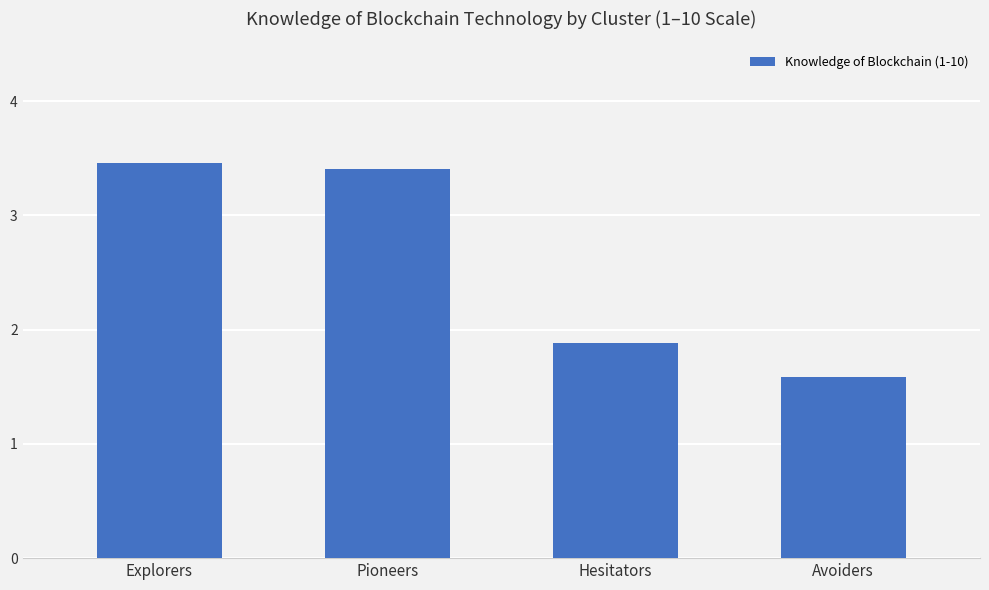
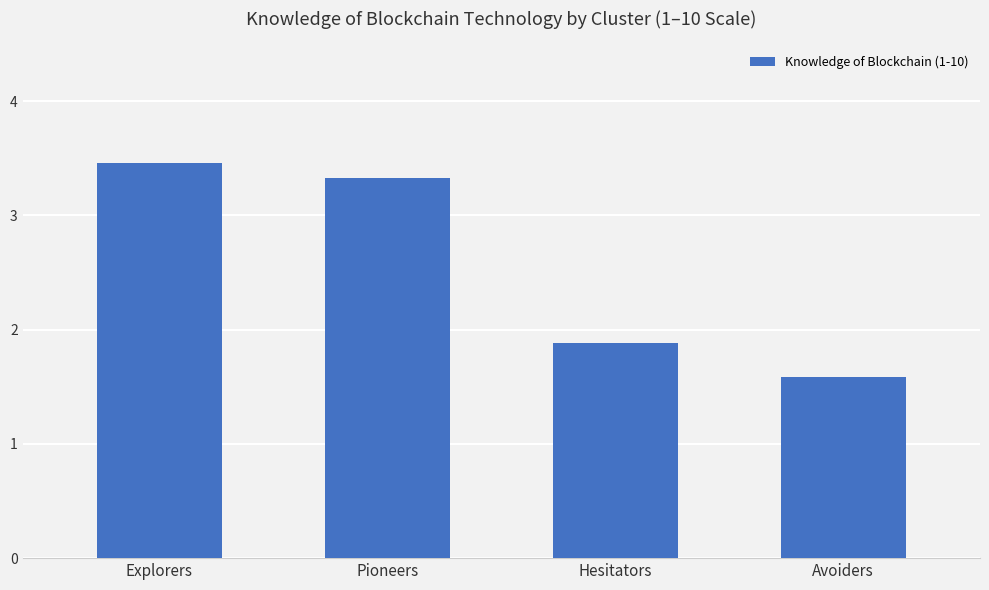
  {
    "Explorers": 3.46,
-   "Pioneers": 3.41,
+   "Pioneers": 3.33,
    "Hesitators": 1.88,
    "Avoiders": 1.59
  }
